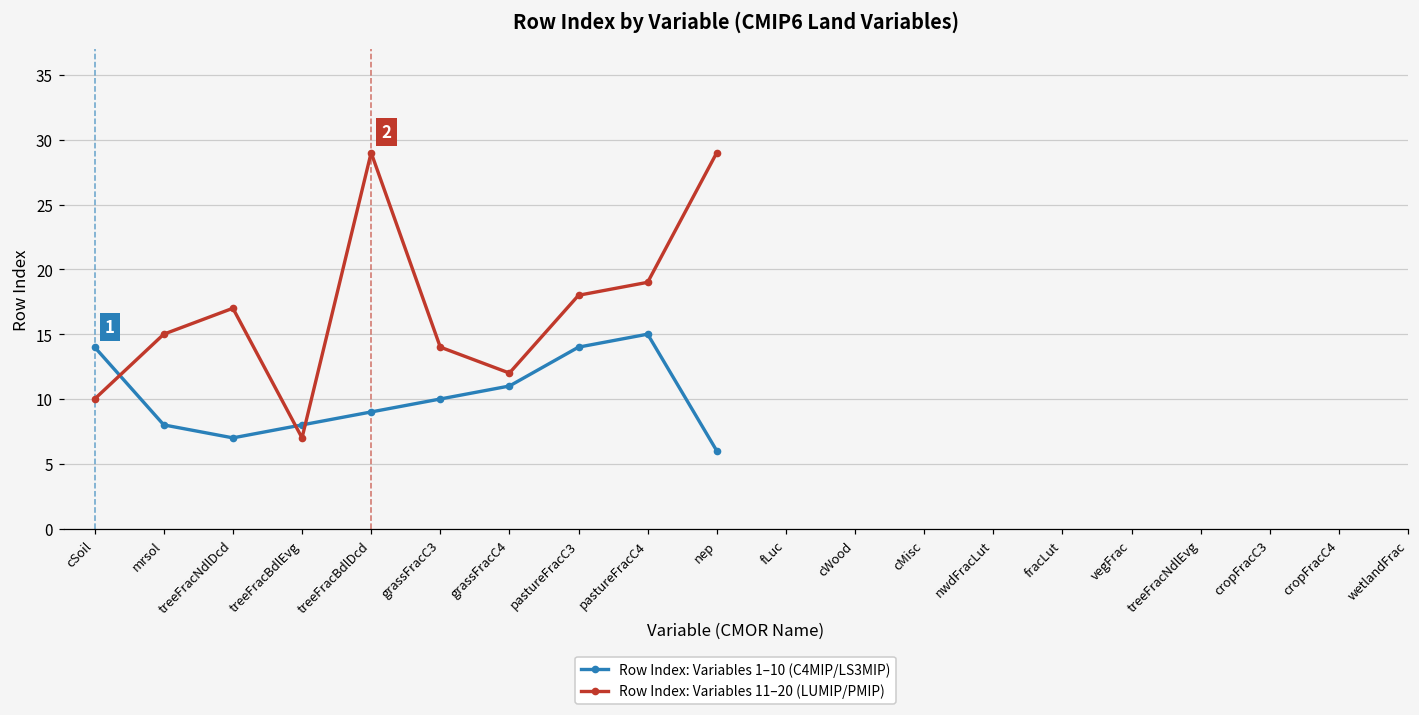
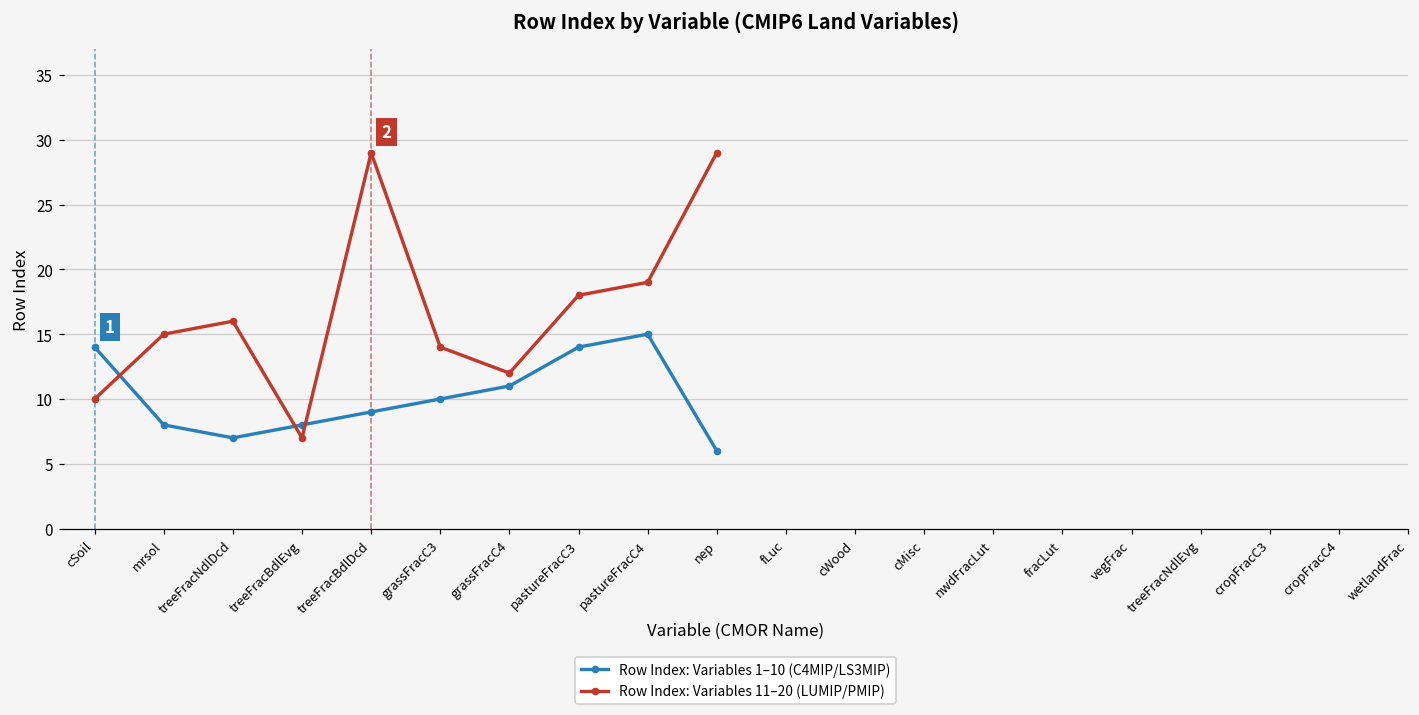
  {
    "Row Index: Variables 1–10 (C4MIP/LS3MIP)": {
      "mrsol": 8,
      "treeFracNdlDcd": 7,
      "treeFracBdlEvg": 8,
      "treeFracBdlDcd": 9,
      "grassFracC3": 10,
      "grassFracC4": 11,
      "pastureFracC3": 14,
      "pastureFracC4": 15,
      "nep": 6
    },
    "Row Index: Variables 11–20 (LUMIP/PMIP)": {
      "cSoil": 10,
      "mrsol": 15,
-     "treeFracNdlDcd": 17,
+     "treeFracNdlDcd": 16,
      "treeFracBdlEvg": 7,
      "grassFracC3": 14,
      "grassFracC4": 12,
      "pastureFracC3": 18,
      "pastureFracC4": 19,
      "nep": 29
    }
  }
